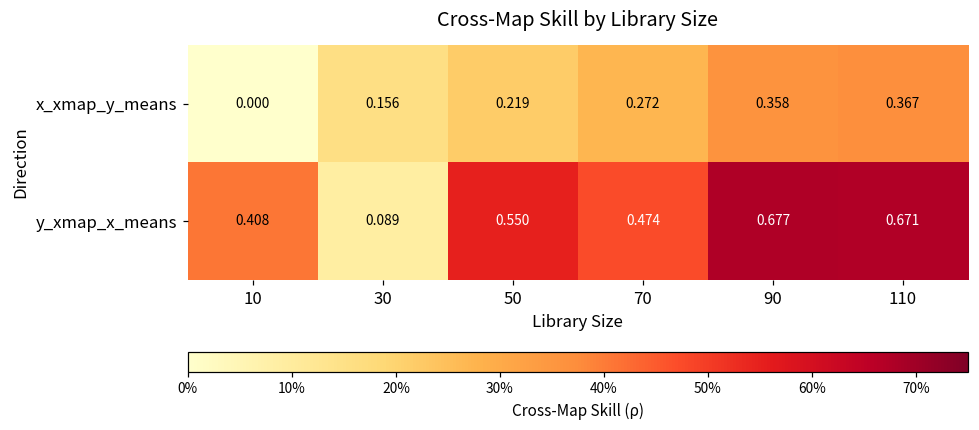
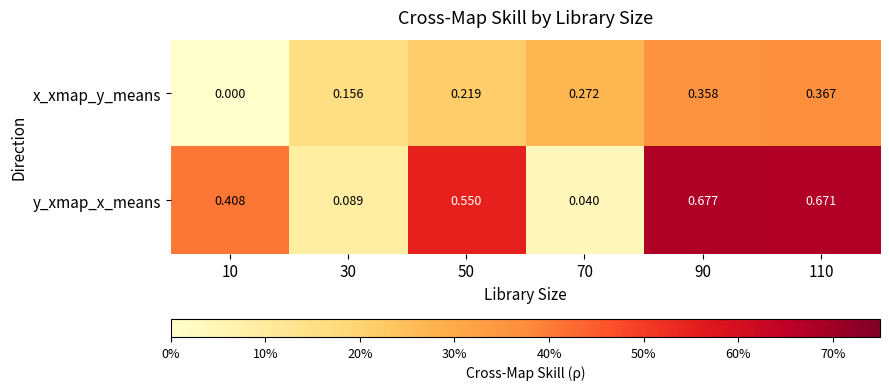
  {
    "x_xmap_y_means": {
      "10": 0.000,
      "30": 0.156,
      "50": 0.219,
      "70": 0.272,
      "90": 0.358,
      "110": 0.367
    },
    "y_xmap_x_means": {
      "10": 0.408,
      "30": 0.089,
      "50": 0.550,
-     "70": 0.474,
+     "70": 0.040,
      "90": 0.677,
      "110": 0.671
    }
  }
